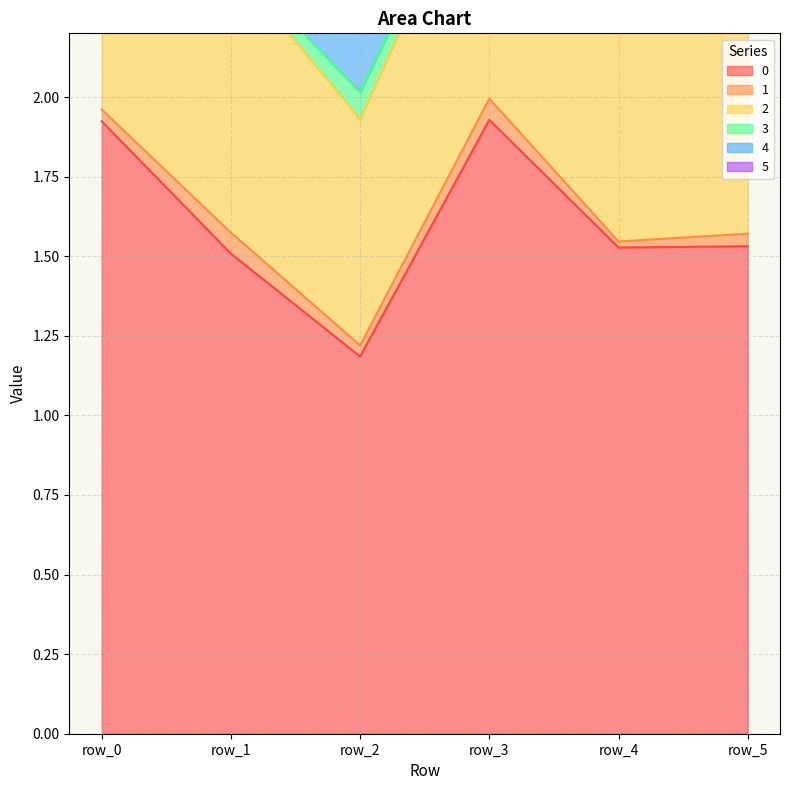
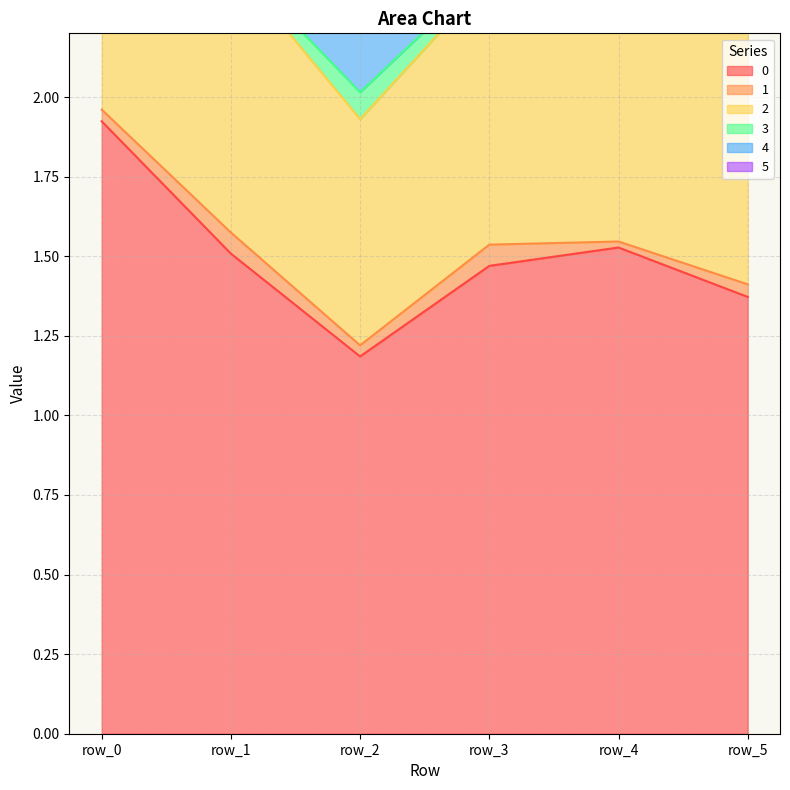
  {
    "0": {
      "row_0": 1.92,
      "row_1": 1.51,
      "row_2": 1.19,
-     "row_3": 1.93,
+     "row_3": 1.47,
      "row_4": 1.53,
-     "row_5": 1.53
+     "row_5": 1.37
    },
    "1": {
      "row_0": 0.04,
      "row_1": 0.07,
      "row_2": 0.03,
      "row_3": 0.07,
      "row_4": 0.02,
      "row_5": 0.04
    },
    "2": {
      "row_2": 0.71
    },
    "3": {
      "row_2": 0.08
    }
  }
